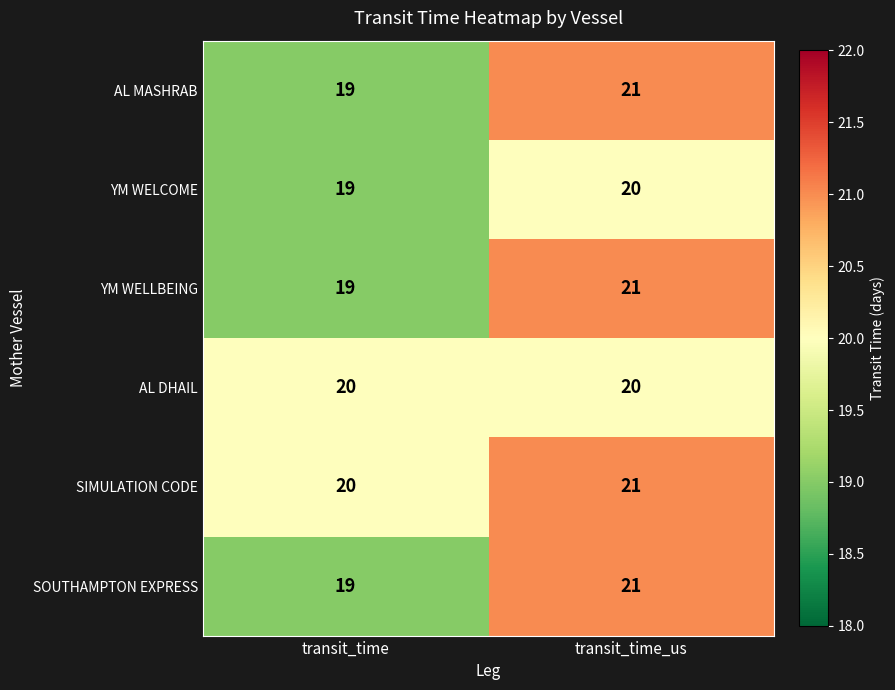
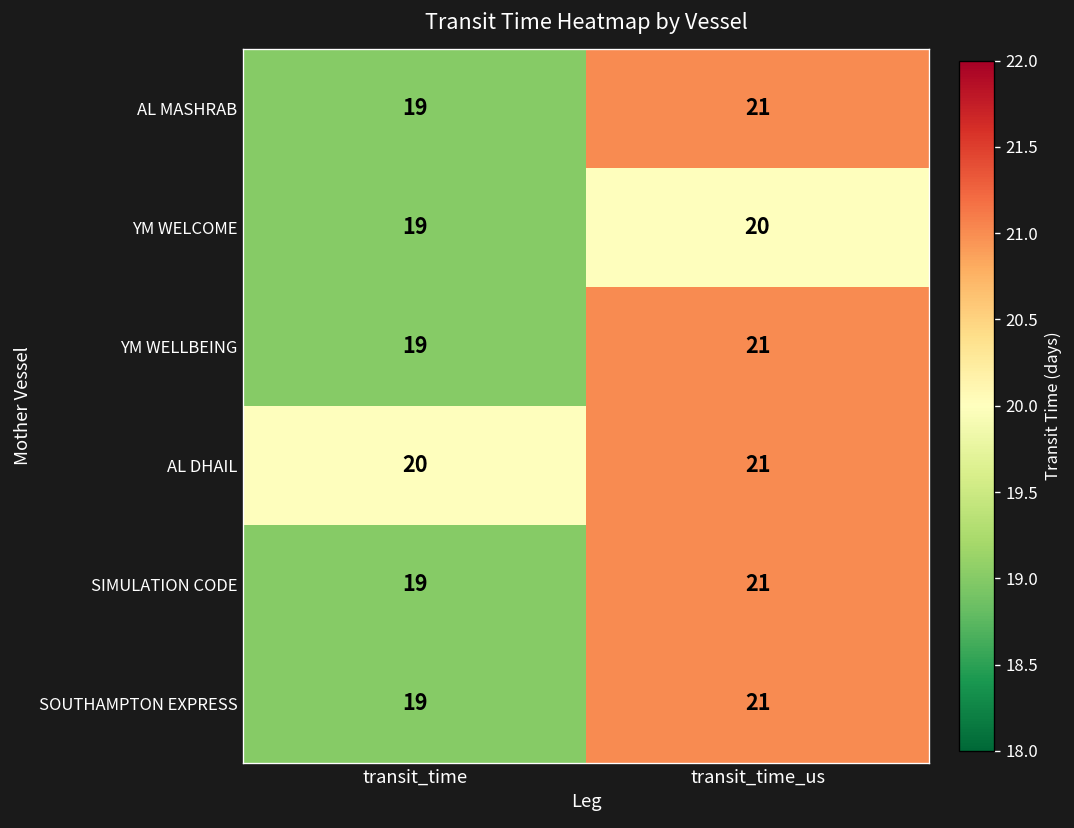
  {
    "AL MASHRAB": {
      "transit_time": 19,
      "transit_time_us": 21
    },
    "YM WELCOME": {
      "transit_time": 19,
      "transit_time_us": 20
    },
    "YM WELLBEING": {
      "transit_time": 19,
      "transit_time_us": 21
    },
    "AL DHAIL": {
      "transit_time": 20,
-     "transit_time_us": 20
+     "transit_time_us": 21
    },
    "SIMULATION CODE": {
-     "transit_time": 20,
+     "transit_time": 19,
      "transit_time_us": 21
    },
    "SOUTHAMPTON EXPRESS": {
      "transit_time": 19,
      "transit_time_us": 21
    }
  }
